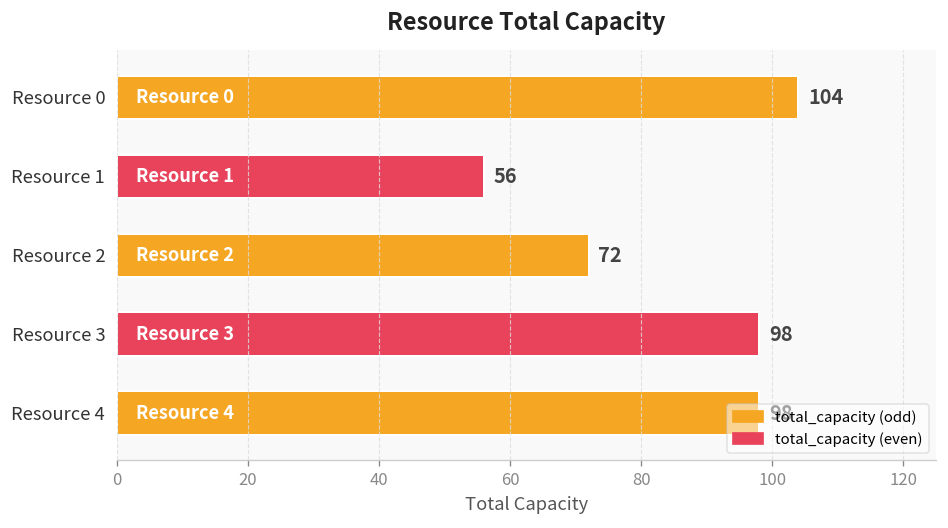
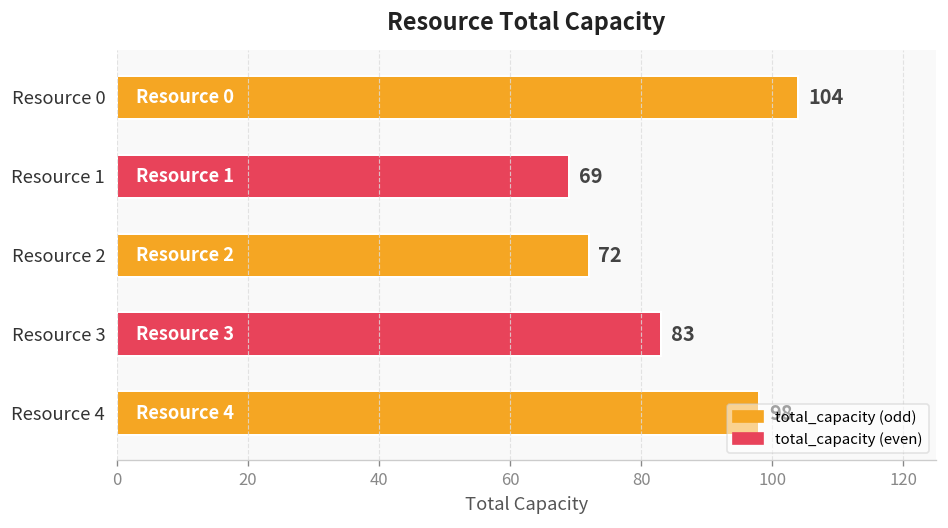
  {
    "Resource 0": 104,
-   "Resource 1": 56,
+   "Resource 1": 69,
    "Resource 2": 72,
-   "Resource 3": 98
+   "Resource 3": 83
  }
